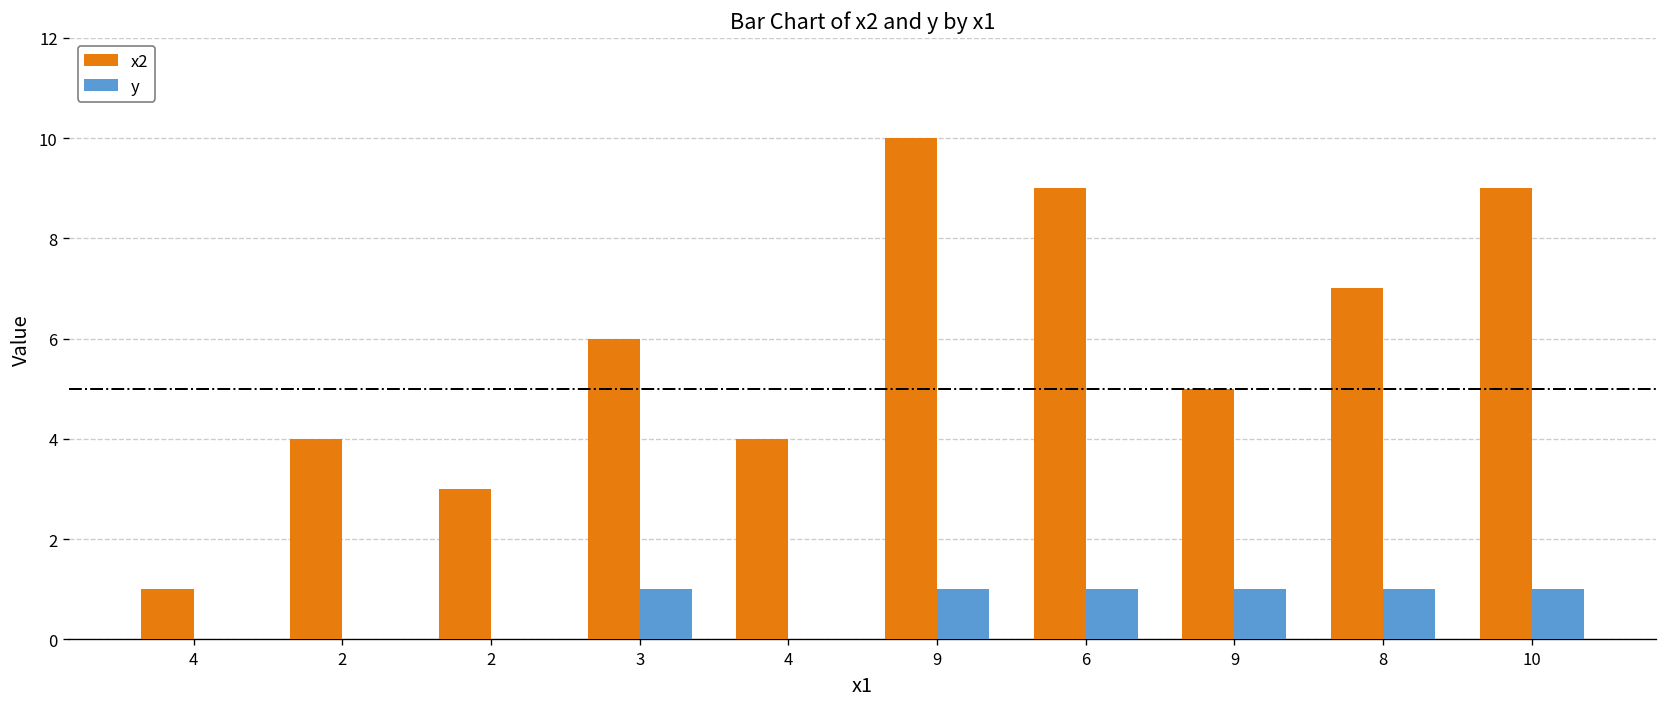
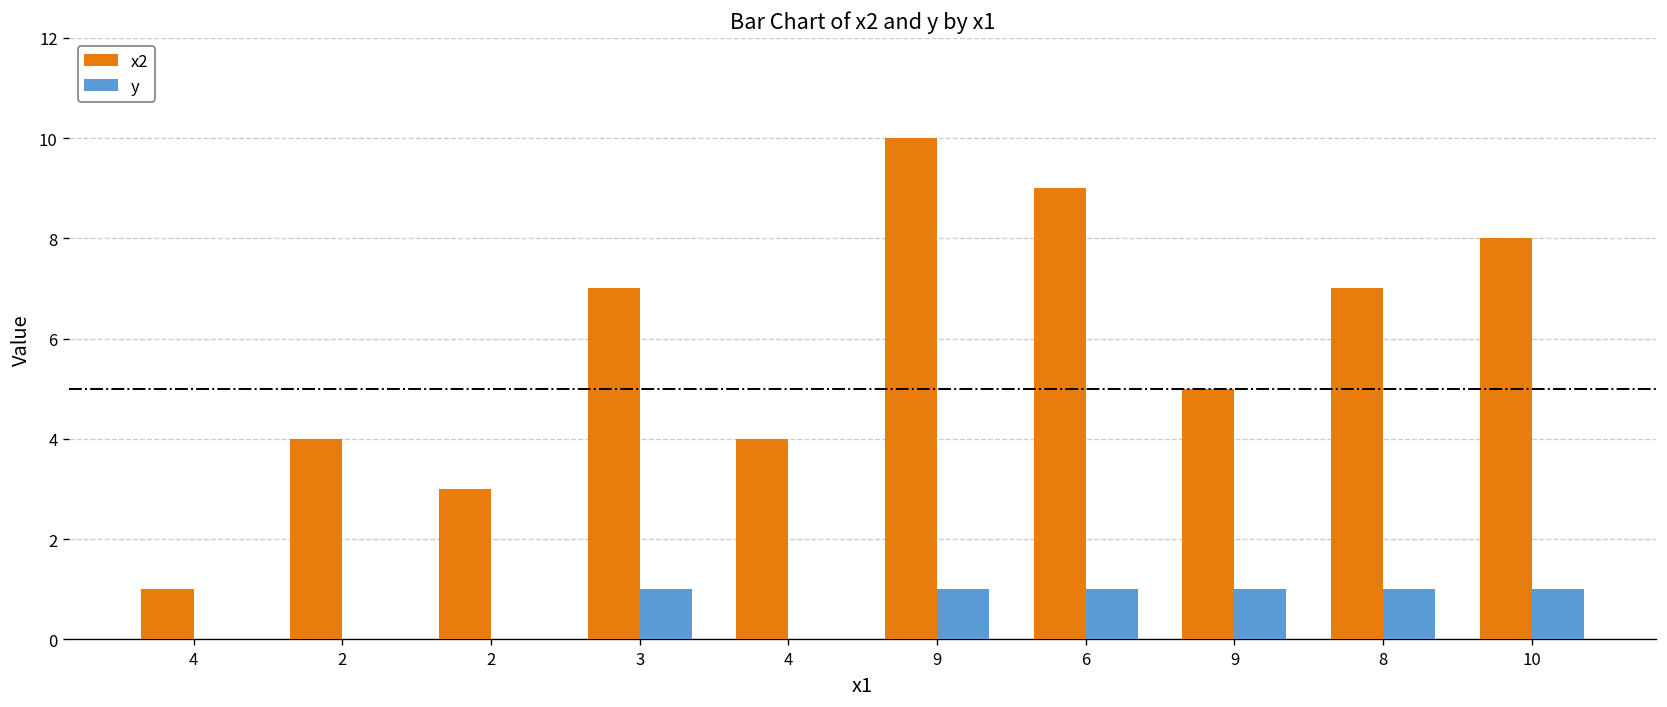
  {
    "x2": {
-     "3": 6,
+     "3": 7,
      "6": 9,
      "8": 7,
-     "10": 9
+     "10": 8
    },
    "y": {
      "3": 1,
      "6": 1,
      "8": 1,
      "10": 1
    }
  }
